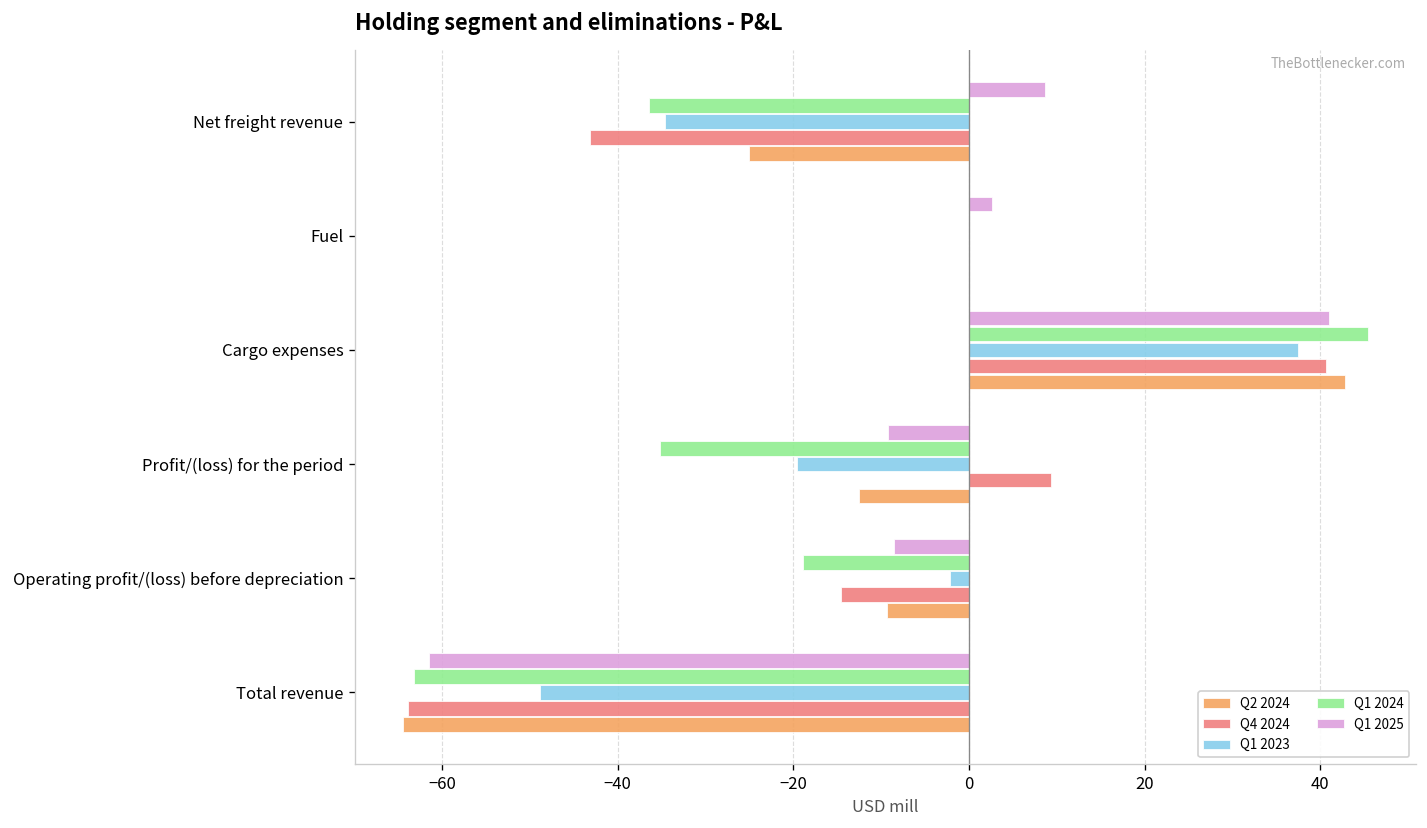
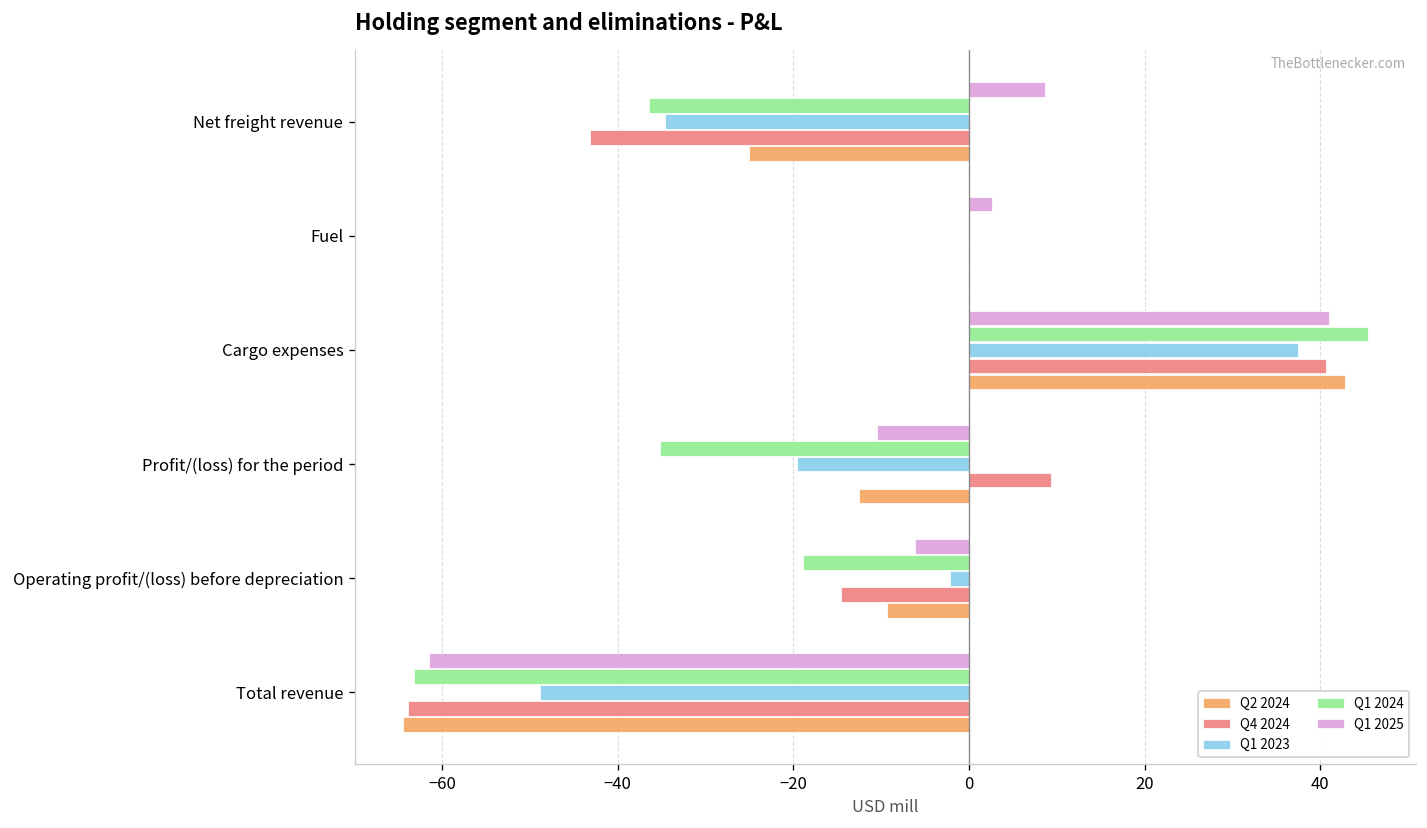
  {
    "Q1 2023": {
      "Net freight revenue": -35,
      "Fuel": 0,
      "Cargo expenses": 37,
      "Profit/(loss) for the period": -20,
      "Operating profit/(loss) before depreciation": -2,
      "Total revenue": -49
    },
    "Q1 2024": {
      "Net freight revenue": -36,
      "Fuel": 0,
      "Cargo expenses": 45,
      "Profit/(loss) for the period": -35,
      "Operating profit/(loss) before depreciation": -19,
      "Total revenue": -63
    },
    "Q1 2025": {
      "Net freight revenue": 9,
      "Fuel": 3,
      "Cargo expenses": 41,
-     "Profit/(loss) for the period": -9,
-     "Operating profit/(loss) before depreciation": -9,
+     "Profit/(loss) for the period": -10,
+     "Operating profit/(loss) before depreciation": -6,
      "Total revenue": -61
    }
  }
